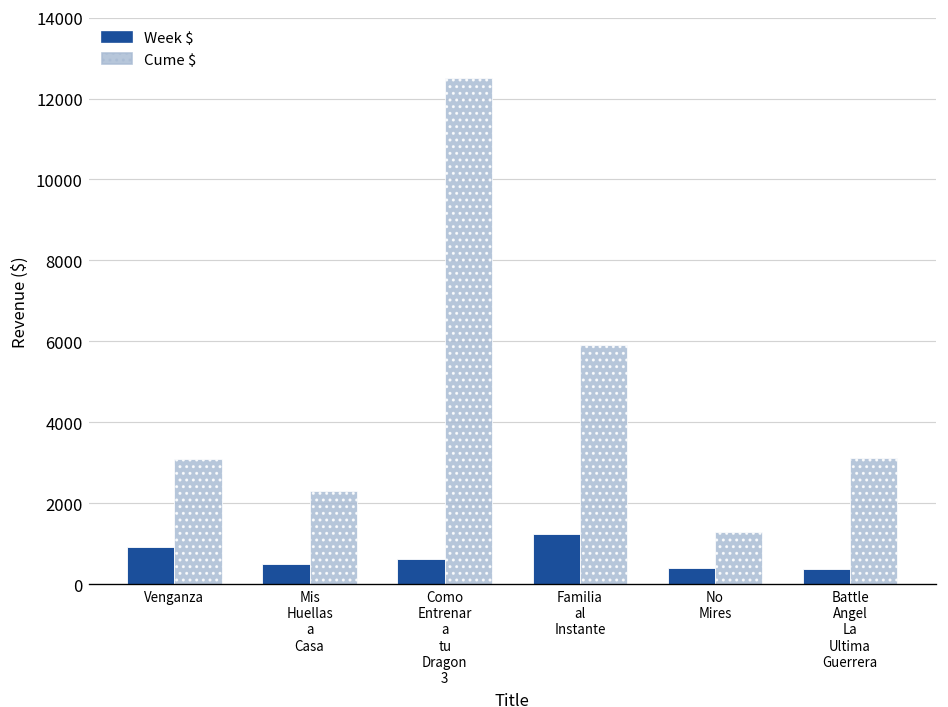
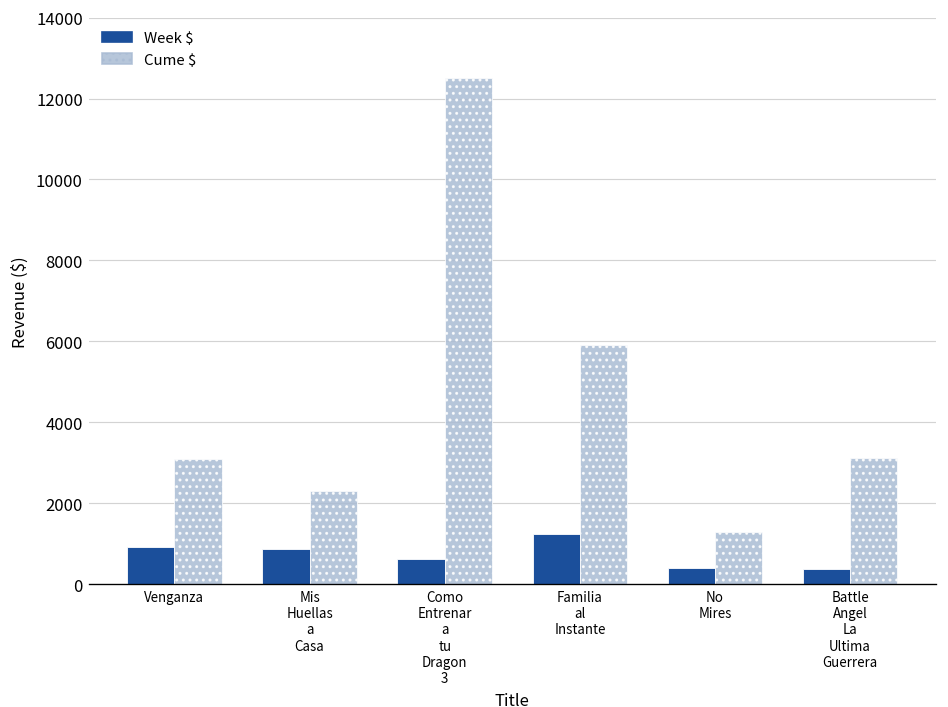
  {
    "Week $": {
      "Venganza": 900,
-     "Mis Huellas a Casa": 500,
+     "Mis Huellas a Casa": 900,
      "Como Entrenar a tu Dragon 3": 600,
      "Familia al Instante": 1300,
      "No Mires": 400,
      "Battle Angel La Ultima Guerrera": 400
    },
    "Cume $": {
      "Venganza": 3100,
      "Mis Huellas a Casa": 2300,
      "Como Entrenar a tu Dragon 3": 12500,
      "Familia al Instante": 5900,
      "No Mires": 1300,
      "Battle Angel La Ultima Guerrera": 3100
    }
  }
